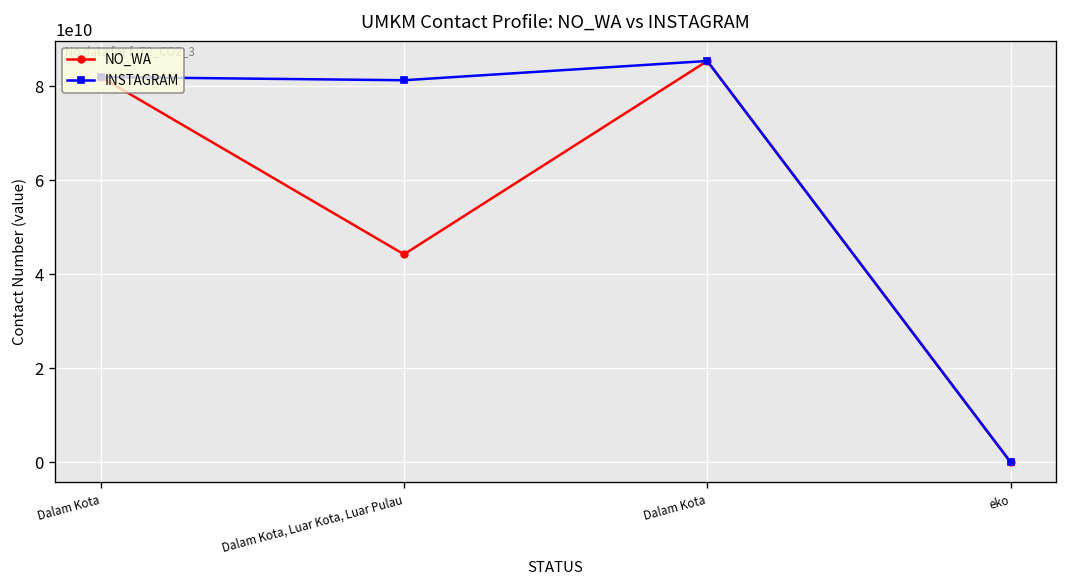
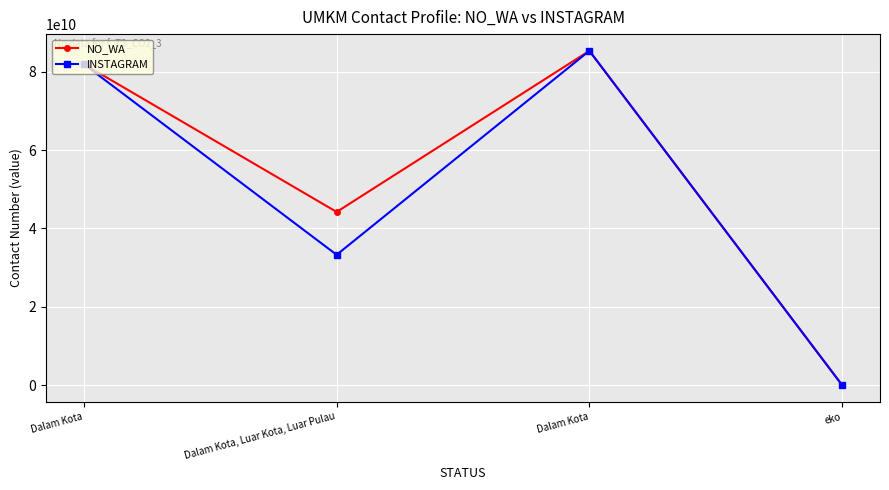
  {
    "NO_WA": {
      "Dalam Kota, Luar Kota, Luar Pulau": 44000000000
    },
    "INSTAGRAM": {
-     "Dalam Kota, Luar Kota, Luar Pulau": 81000000000
+     "Dalam Kota, Luar Kota, Luar Pulau": 33000000000
    }
  }
